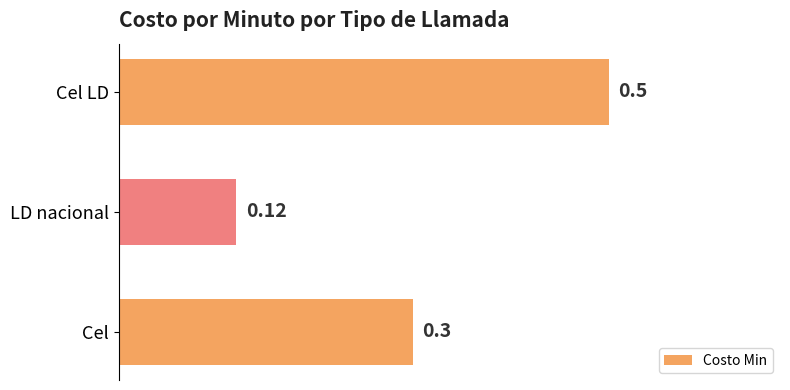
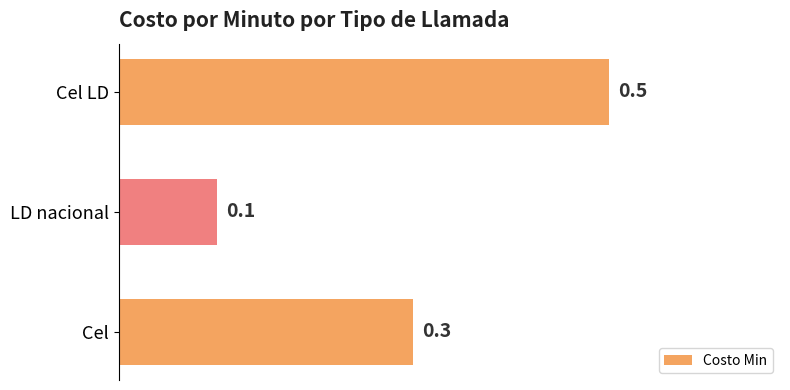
  {
    "Cel LD": 0.5,
-   "LD nacional": 0.12,
+   "LD nacional": 0.1,
    "Cel": 0.3
  }
